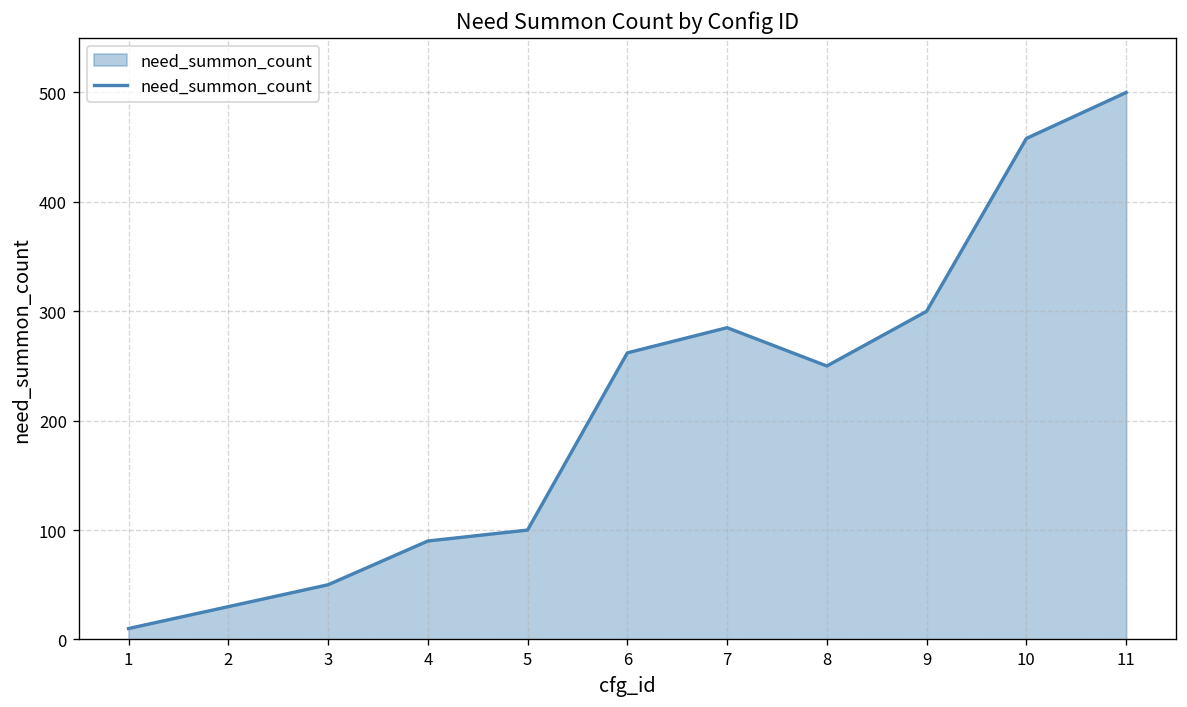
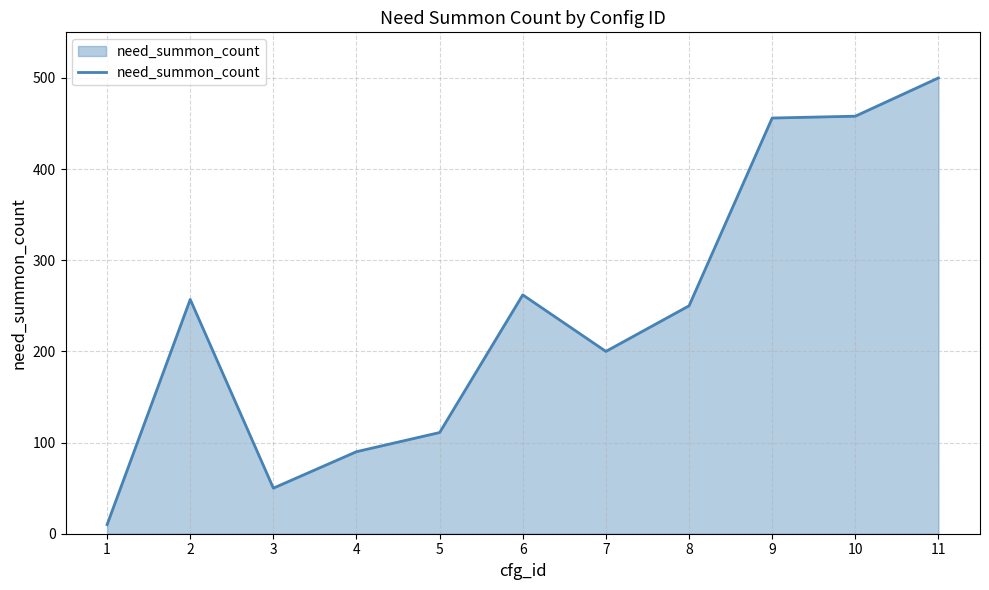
  {
    "1": 10,
-   "2": 30,
+   "2": 260,
    "3": 50,
    "4": 90,
-   "5": 100,
+   "5": 110,
    "6": 260,
-   "7": 290,
+   "7": 200,
    "8": 250,
-   "9": 300,
+   "9": 460,
    "10": 460,
    "11": 500
  }
